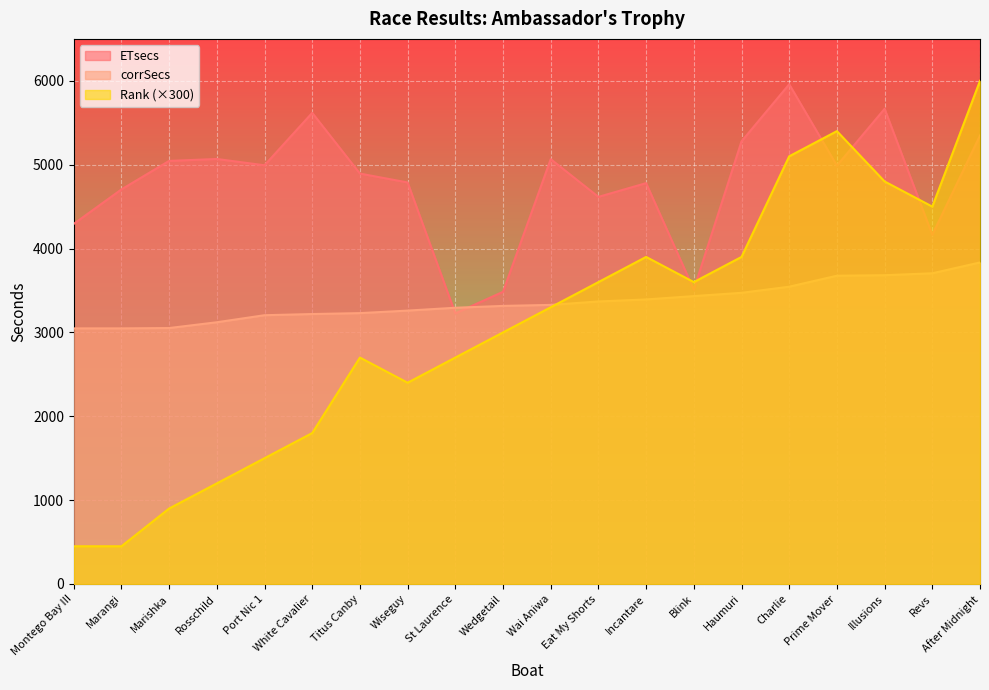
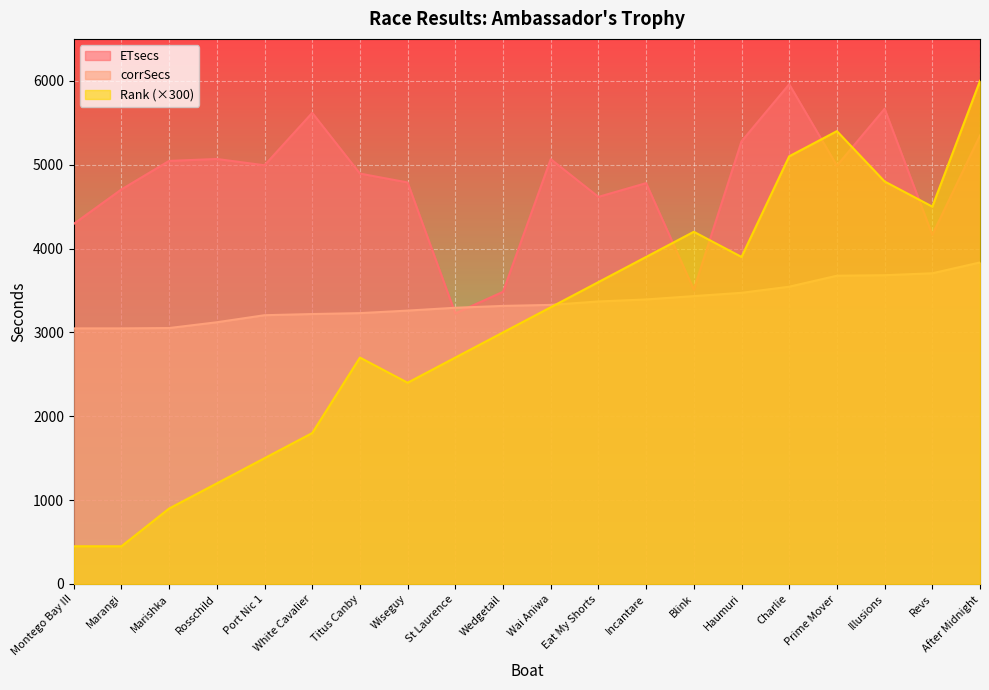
  {
    "Rank (×300)": {
      "Montego Bay III": 500,
      "Marangi": 500,
      "Marishka": 900,
      "Rosschild": 1200,
      "Port Nic 1": 1500,
      "White Cavalier": 1800,
      "Titus Canby": 2700,
      "Wiseguy": 2400,
      "St Laurence": 2700,
      "Wedgetail": 3000,
      "Eat My Shorts": 3600,
      "Incantare": 3900,
-     "Blink": 3600,
+     "Blink": 4200,
      "Haumuri": 3900,
      "Charlie": 5100,
      "Prime Mover": 5400,
      "Illusions": 4800,
      "Revs": 4500,
      "After Midnight": 6000
    }
  }
